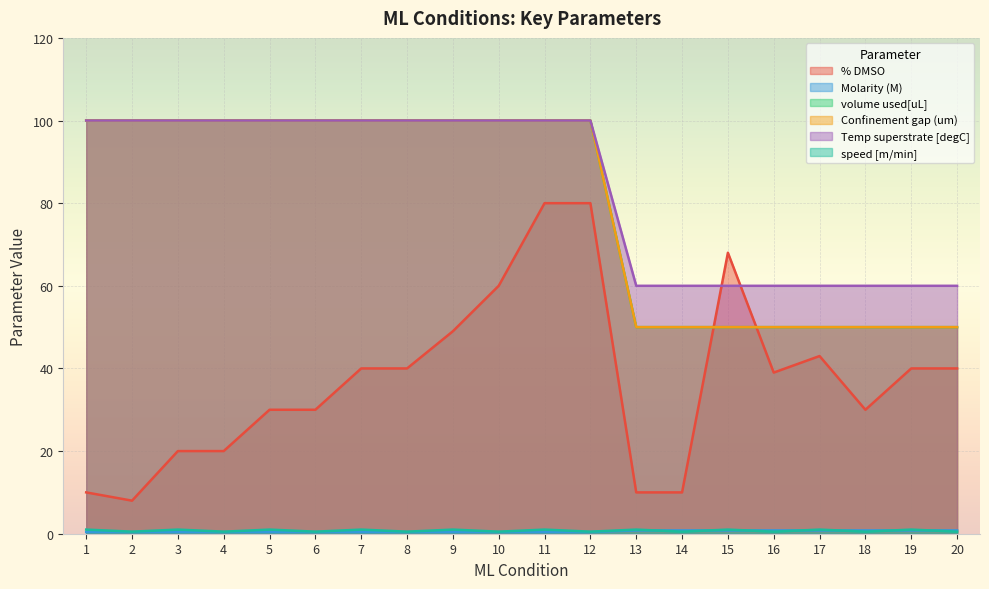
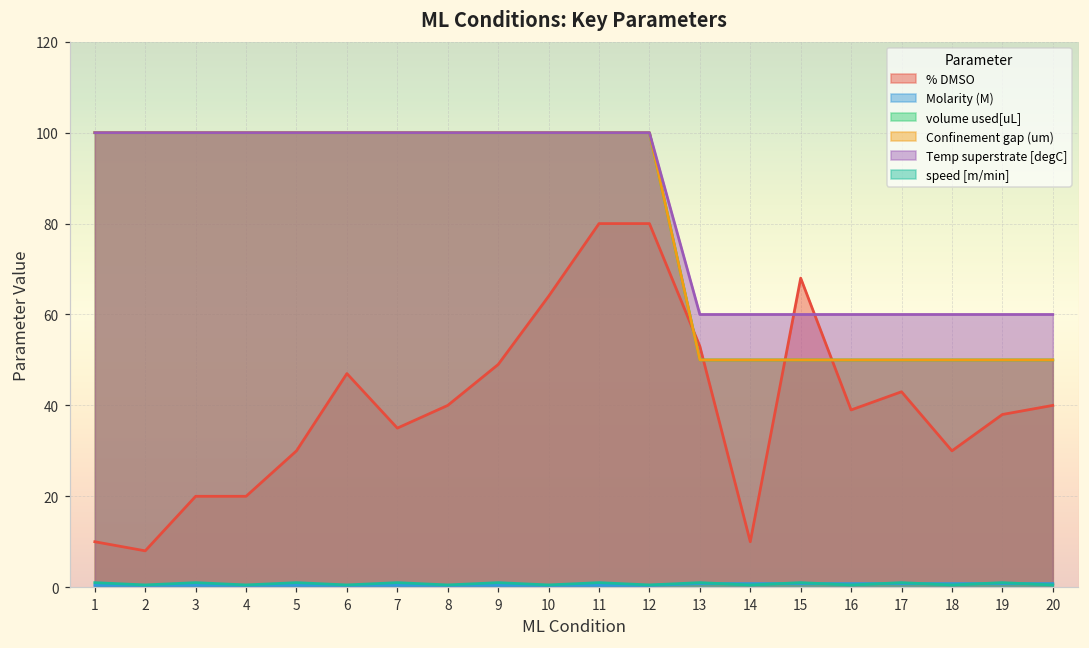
  {
    "% DMSO": {
      "1": 10,
      "2": 8,
      "3": 20,
      "4": 20,
      "5": 30,
-     "6": 30,
-     "7": 40,
+     "6": 47,
+     "7": 35,
      "8": 40,
      "9": 49,
-     "10": 60,
+     "10": 64,
      "11": 80,
      "12": 80,
-     "13": 10,
+     "13": 53,
      "14": 10,
      "15": 68,
      "16": 39,
      "17": 43,
      "18": 30,
-     "19": 40,
+     "19": 38,
      "20": 40
    },
    "Confinement gap (um)": {
      "13": 50,
      "14": 50,
      "15": 50,
      "16": 50,
      "17": 50,
      "18": 50,
      "19": 50,
      "20": 50
    },
    "Temp superstrate [degC]": {
      "13": 60,
      "14": 60,
      "15": 60,
      "16": 60,
      "17": 60,
      "18": 60,
      "19": 60,
      "20": 60
    }
  }
